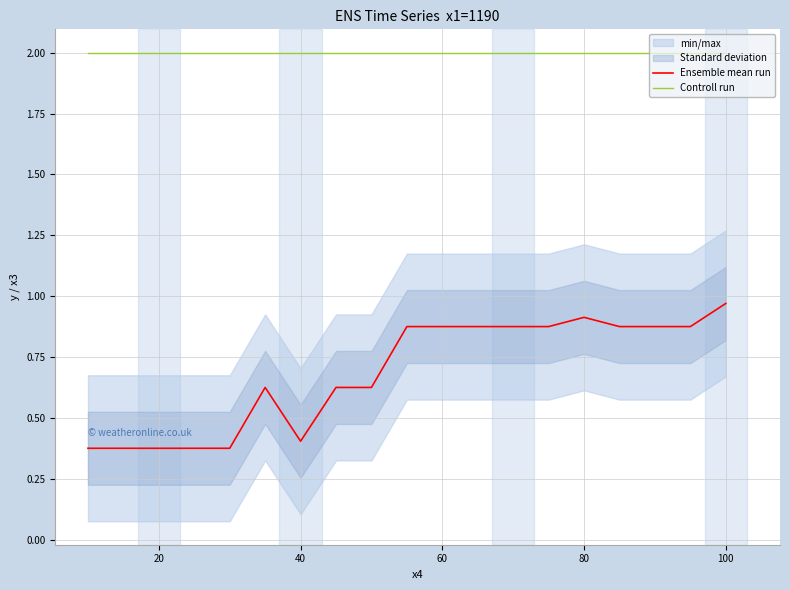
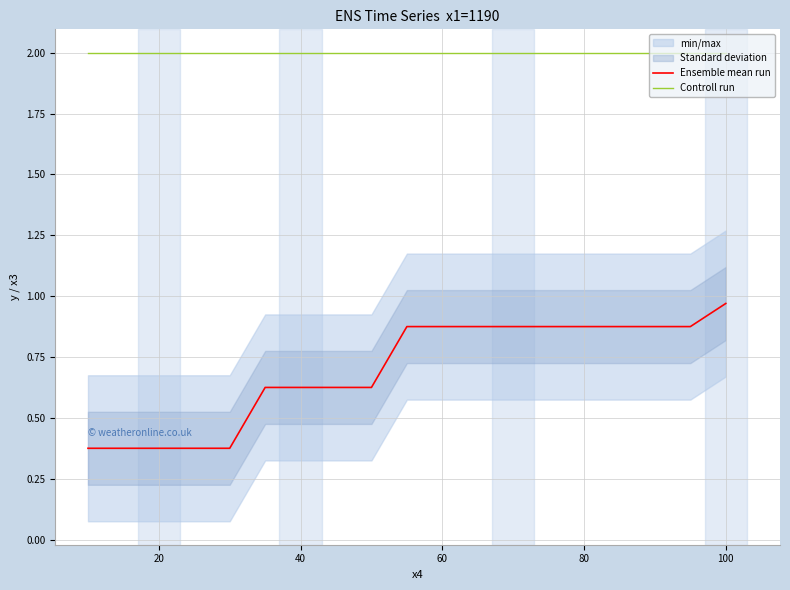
  {
    "Ensemble mean run": {
      "20": 0.38,
-     "40": 0.40,
+     "40": 0.63,
      "60": 0.88,
-     "80": 0.91,
+     "80": 0.88,
      "100": 0.97
    },
    "Controll run": {
      "20": 2.00,
      "40": 2.00,
      "60": 2.00,
      "80": 2.00
    }
  }
